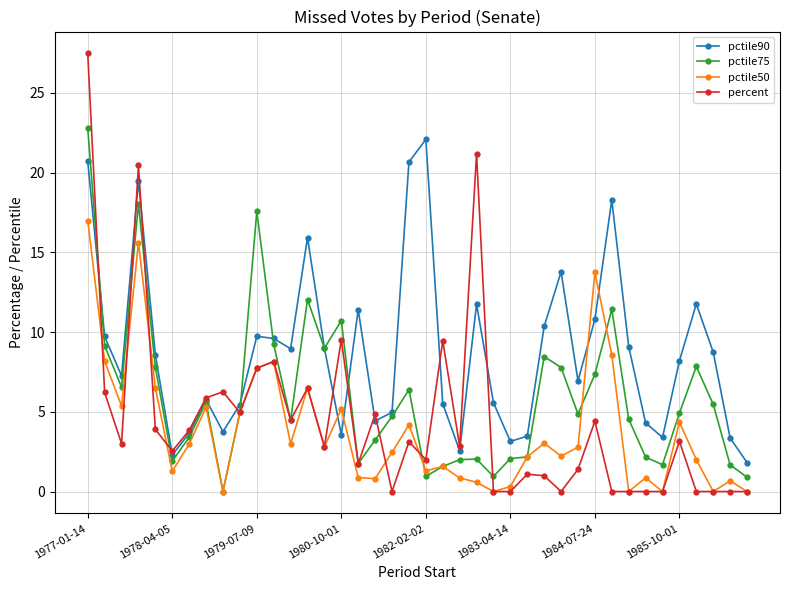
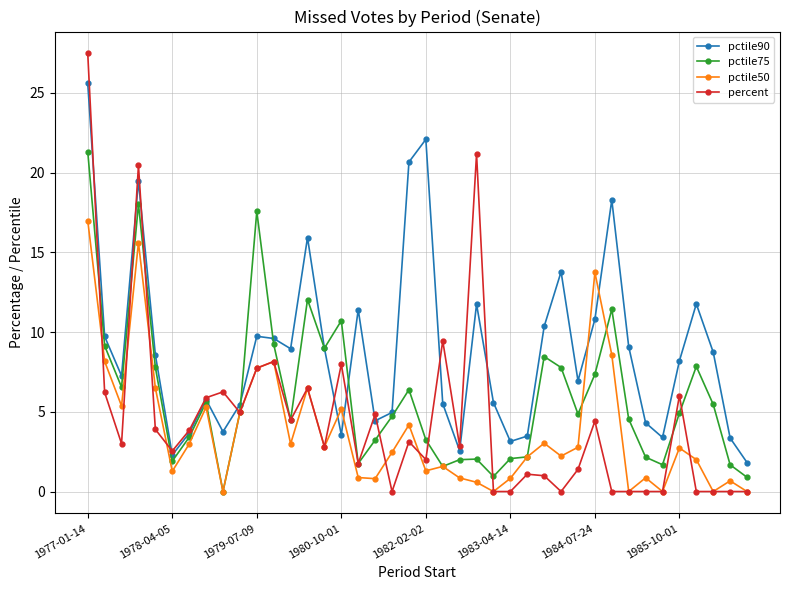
  {
    "pctile90": {
-     "1977-01-14": 20.7,
+     "1977-01-14": 25.6,
      "1978-04-05": 2.3,
      "1979-07-09": 9.7,
      "1980-10-01": 3.6,
      "1982-02-02": 22.1,
      "1983-04-14": 3.1,
      "1984-07-24": 10.8,
      "1985-10-01": 8.2
    },
    "pctile75": {
-     "1977-01-14": 22.8,
+     "1977-01-14": 21.3,
      "1978-04-05": 1.9,
      "1979-07-09": 17.6,
      "1980-10-01": 10.7,
-     "1982-02-02": 0.9,
+     "1982-02-02": 3.2,
      "1983-04-14": 2.1,
      "1984-07-24": 7.4,
      "1985-10-01": 4.9
    },
    "pctile50": {
      "1977-01-14": 17.0,
      "1978-04-05": 1.3,
      "1980-10-01": 5.2,
      "1982-02-02": 1.3,
-     "1983-04-14": 0.3,
+     "1983-04-14": 0.8,
      "1984-07-24": 13.7,
-     "1985-10-01": 4.4
+     "1985-10-01": 2.7
    },
    "percent": {
      "1977-01-14": 27.5,
      "1978-04-05": 2.5,
-     "1980-10-01": 9.5,
+     "1980-10-01": 8.0,
      "1982-02-02": 2.0,
      "1983-04-14": 0.0,
      "1984-07-24": 4.4,
-     "1985-10-01": 3.2
+     "1985-10-01": 6.0
    }
  }
